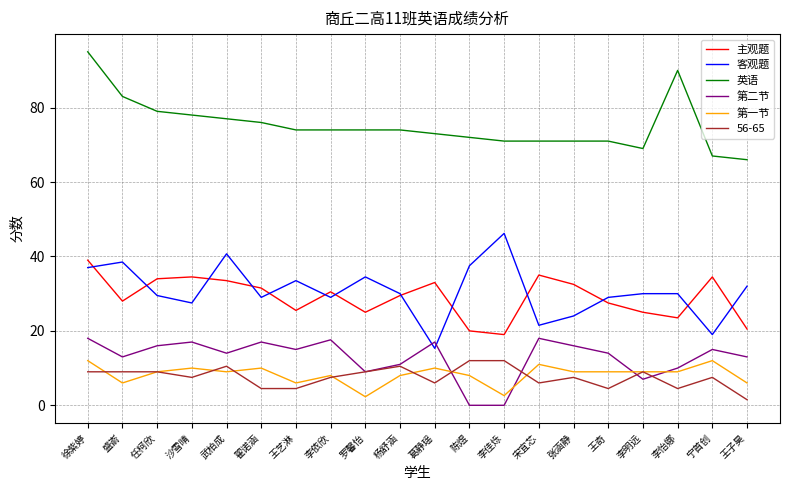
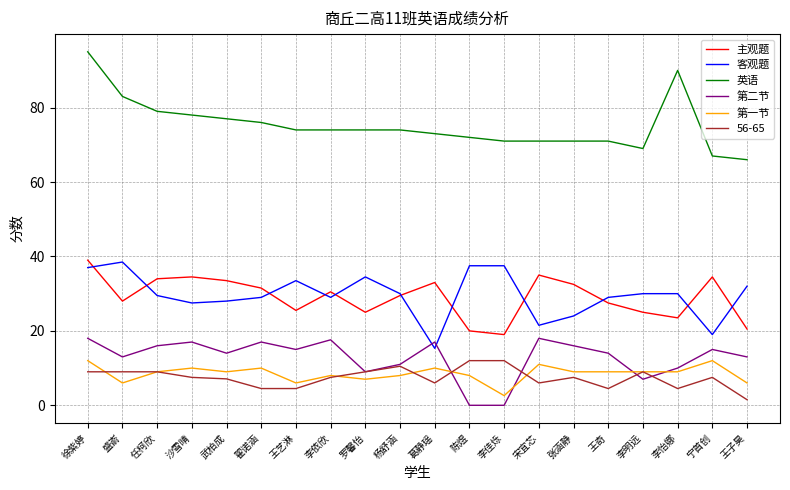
  {
    "主观题": {
      "徐紫婷": 39,
      "盛嵛": 28,
      "任柯欣": 34,
      "沙雪晴": 35,
      "武柏成": 34,
      "翟诺涵": 32,
      "王艺淋": 26,
      "李依欣": 31,
      "罗馨怡": 25,
      "葛静瑶": 33,
      "陈煜": 20,
      "李佳烁": 19,
      "宋宜芯": 35,
      "张涵静": 33,
      "王奇": 28,
      "李明远": 25,
      "李怡娜": 24,
      "宁首创": 35,
      "王子昊": 21
    },
    "客观题": {
      "徐紫婷": 37,
      "盛嵛": 39,
      "任柯欣": 30,
      "沙雪晴": 28,
-     "武柏成": 41,
+     "武柏成": 28,
      "翟诺涵": 29,
      "王艺淋": 34,
      "李依欣": 29,
      "罗馨怡": 35,
      "葛静瑶": 15,
      "陈煜": 38,
-     "李佳烁": 46,
+     "李佳烁": 38,
      "宋宜芯": 22,
      "张涵静": 24,
      "王奇": 29,
      "李明远": 30,
      "李怡娜": 30,
      "宁首创": 19,
      "王子昊": 32
    },
    "英语": {
      "徐紫婷": 95,
      "盛嵛": 83,
      "任柯欣": 79,
      "沙雪晴": 78,
      "武柏成": 77,
      "翟诺涵": 76,
      "王艺淋": 74,
      "李依欣": 74,
      "罗馨怡": 74,
      "杨舒涵": 74,
      "葛静瑶": 73,
      "陈煜": 72,
      "李佳烁": 71,
      "宋宜芯": 71,
      "张涵静": 71,
      "王奇": 71,
      "李明远": 69,
      "李怡娜": 90,
      "宁首创": 67,
      "王子昊": 66
    },
    "第二节": {
      "徐紫婷": 18,
      "盛嵛": 13,
      "任柯欣": 16,
      "沙雪晴": 17,
      "武柏成": 14,
      "翟诺涵": 17,
      "王艺淋": 15,
      "李依欣": 18,
      "葛静瑶": 17,
      "陈煜": 0,
      "李佳烁": 0,
      "宋宜芯": 18,
      "张涵静": 16,
      "王奇": 14,
      "李明远": 7,
      "李怡娜": 10,
      "宁首创": 15,
      "王子昊": 13
    },
    "第一节": {
      "徐紫婷": 12,
      "盛嵛": 6,
      "沙雪晴": 10,
      "武柏成": 9,
      "翟诺涵": 10,
      "王艺淋": 6,
-     "罗馨怡": 2,
+     "罗馨怡": 7,
      "杨舒涵": 8,
      "葛静瑶": 10,
      "陈煜": 8,
      "李佳烁": 3,
      "宋宜芯": 11,
      "张涵静": 9,
      "王奇": 9,
      "李怡娜": 9,
      "宁首创": 12,
      "王子昊": 6
    },
    "56-65": {
      "徐紫婷": 9,
      "盛嵛": 9,
      "沙雪晴": 8,
-     "武柏成": 11,
+     "武柏成": 7,
      "翟诺涵": 5,
      "王艺淋": 5,
      "葛静瑶": 6,
      "陈煜": 12,
      "李佳烁": 12,
      "宋宜芯": 6,
      "张涵静": 8,
      "王奇": 5,
      "李怡娜": 5,
      "宁首创": 8,
      "王子昊": 2
    }
  }
